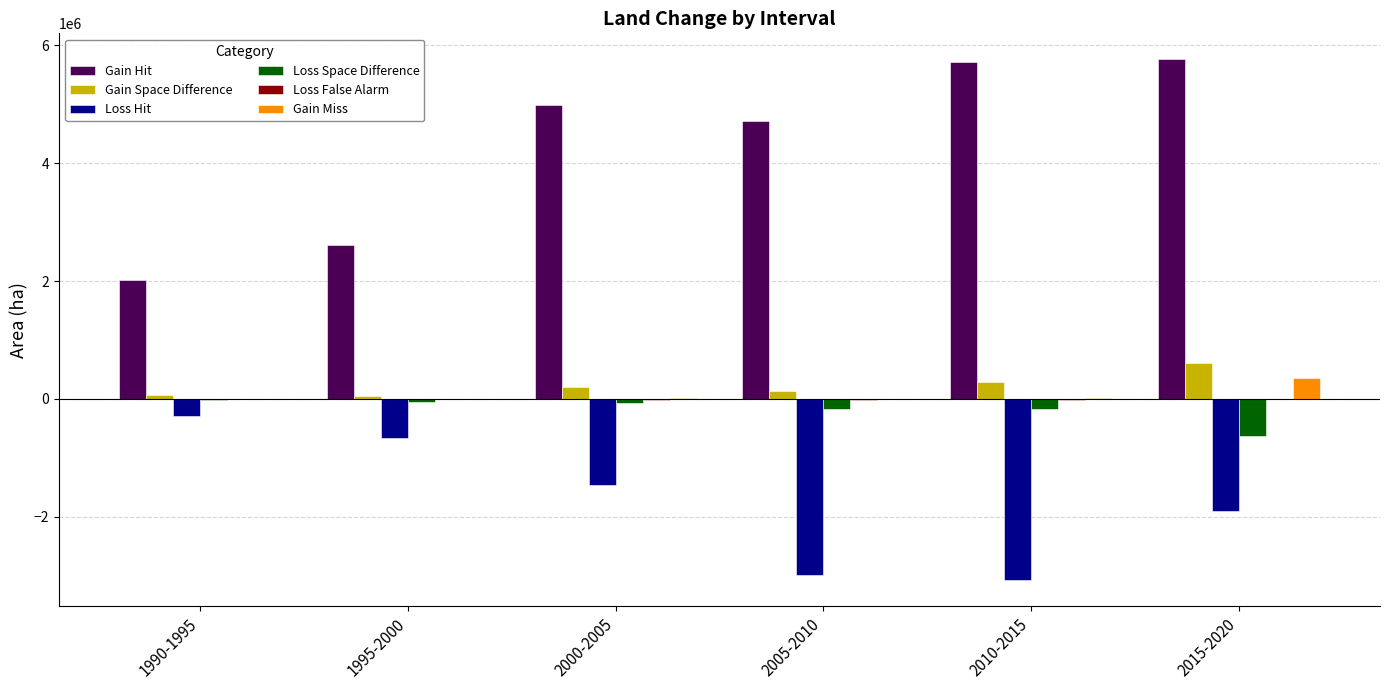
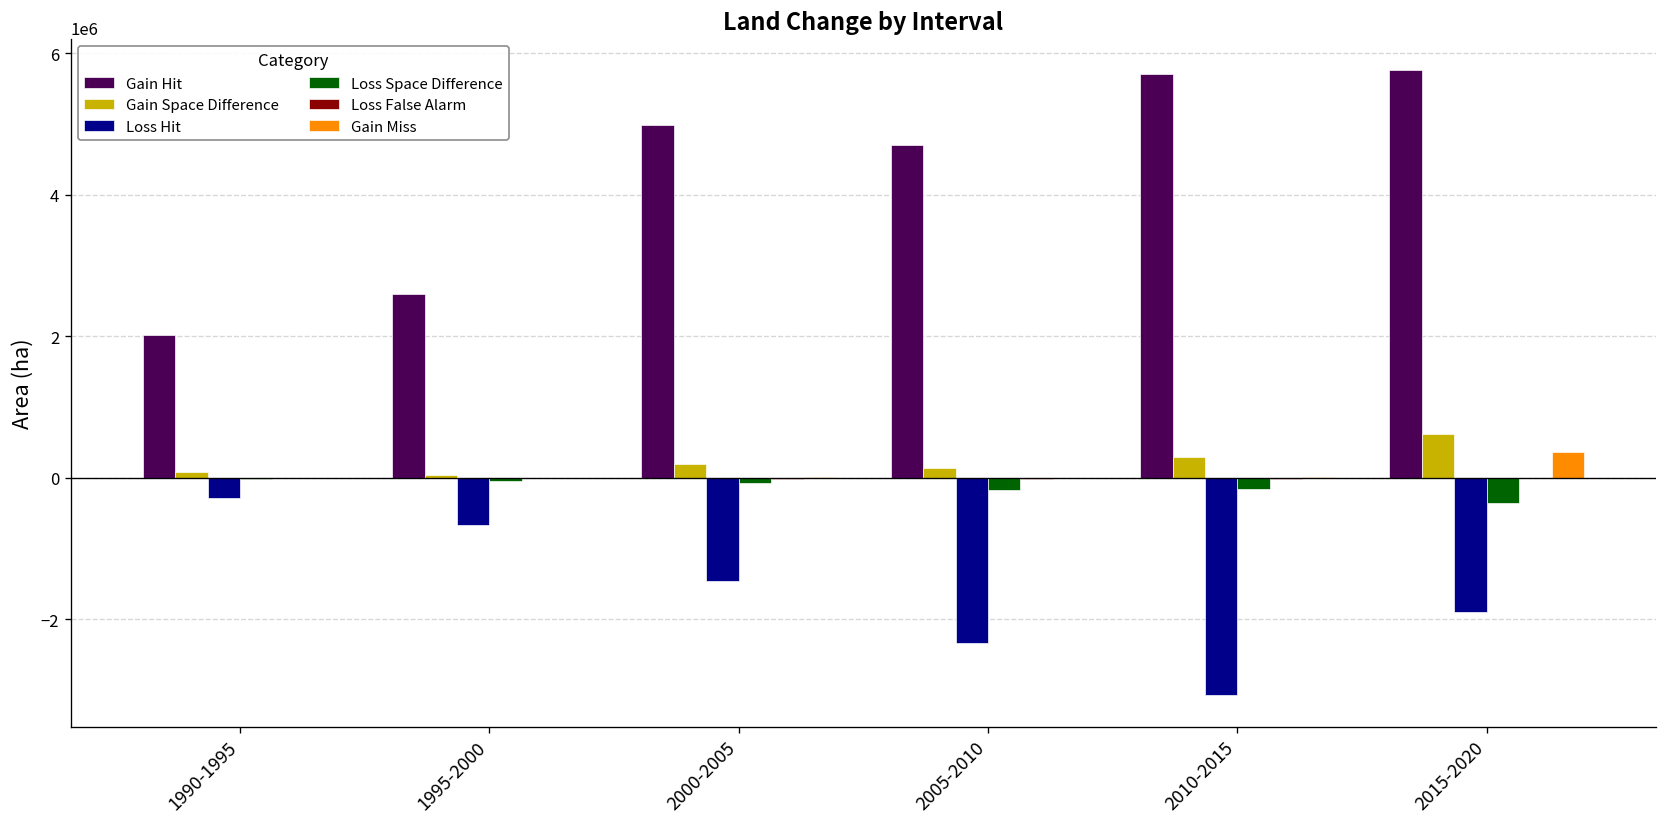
  {
    "Gain Hit": {
      "1990-1995": 2000000,
      "1995-2000": 2600000,
      "2000-2005": 5000000,
      "2005-2010": 4700000,
      "2010-2015": 5700000,
      "2015-2020": 5800000
    },
    "Gain Space Difference": {
      "1990-1995": 100000,
      "1995-2000": 0,
      "2000-2005": 200000,
      "2005-2010": 100000,
      "2010-2015": 300000,
      "2015-2020": 600000
    },
    "Loss Hit": {
      "1990-1995": -300000,
      "1995-2000": -700000,
      "2000-2005": -1500000,
-     "2005-2010": -3000000,
+     "2005-2010": -2300000,
      "2010-2015": -3100000,
      "2015-2020": -1900000
    },
    "Loss Space Difference": {
      "1995-2000": 0,
      "2000-2005": -100000,
      "2005-2010": -200000,
      "2010-2015": -200000,
-     "2015-2020": -600000
+     "2015-2020": -400000
    },
    "Loss False Alarm": {
      "2015-2020": 0
    },
    "Gain Miss": {
      "1990-1995": 0,
      "1995-2000": 0,
      "2005-2010": 0,
      "2015-2020": 400000
    }
  }
